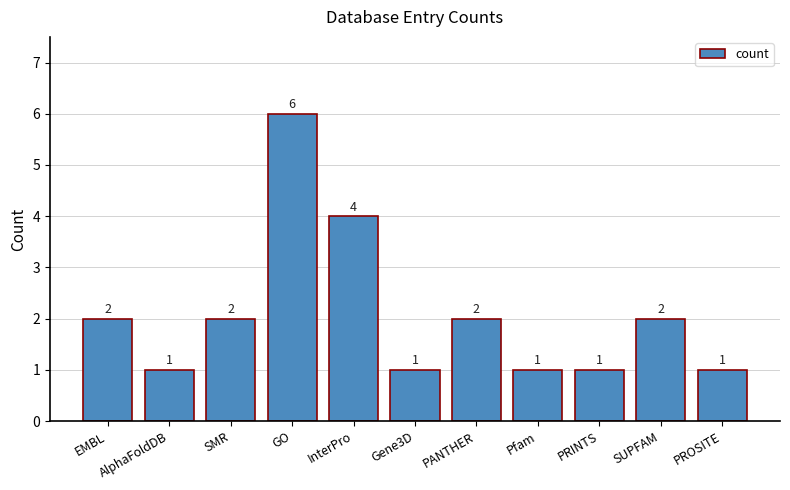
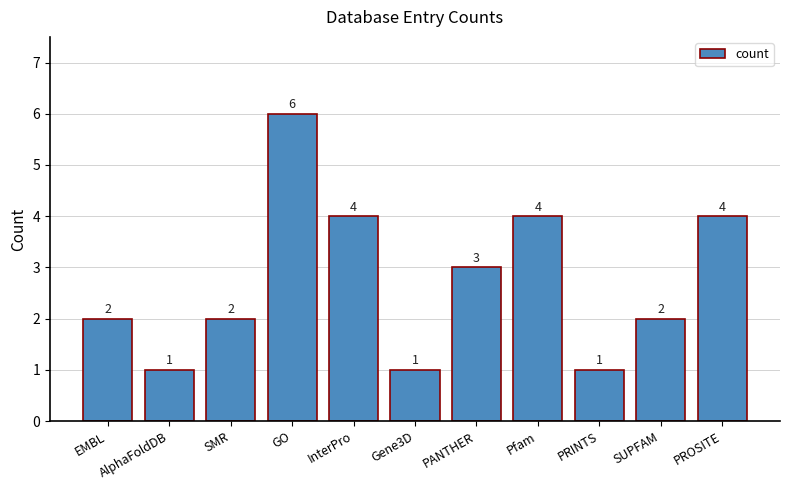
  {
    "EMBL": 2,
    "AlphaFoldDB": 1,
    "SMR": 2,
    "GO": 6,
    "InterPro": 4,
    "Gene3D": 1,
-   "PANTHER": 2,
-   "Pfam": 1,
+   "PANTHER": 3,
+   "Pfam": 4,
    "PRINTS": 1,
    "SUPFAM": 2,
-   "PROSITE": 1
+   "PROSITE": 4
  }
